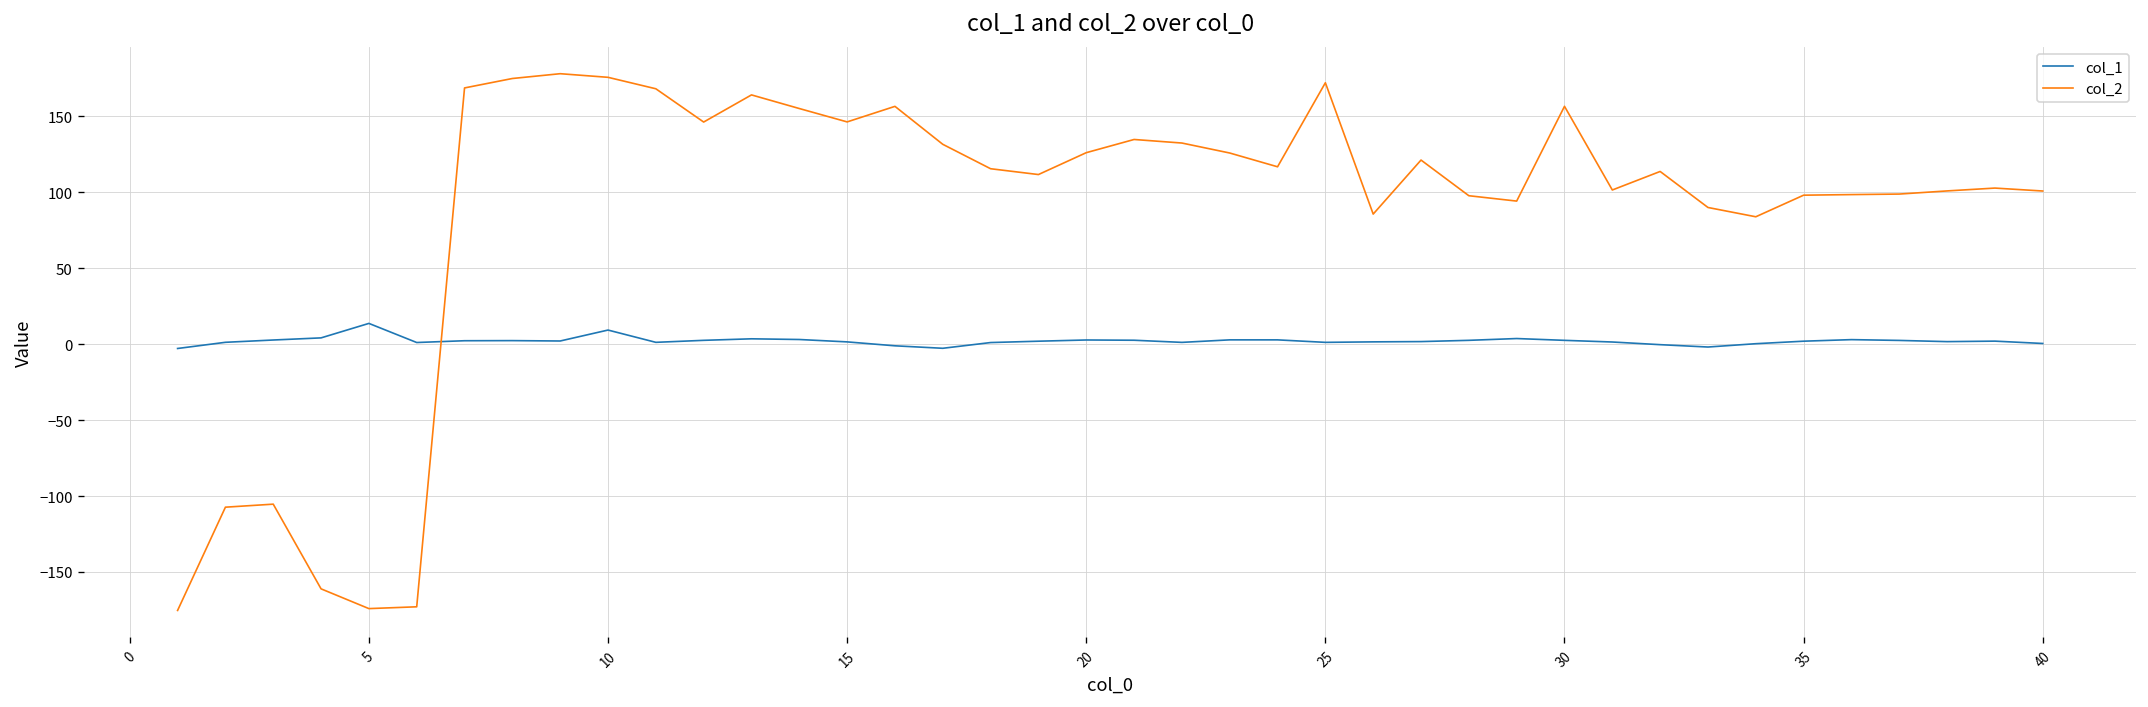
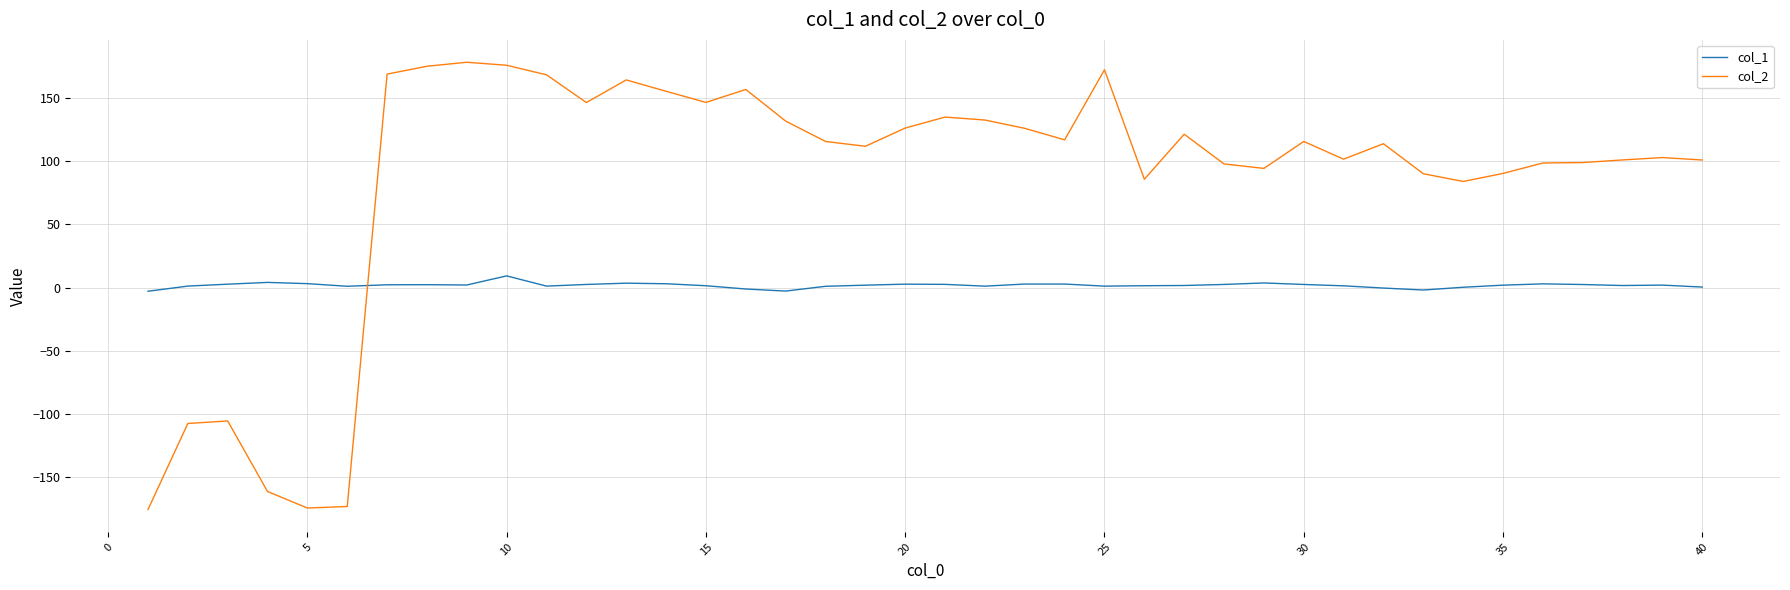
  {
    "col_1": {
-     "5": 14,
+     "5": 3,
      "10": 9,
      "15": 1,
      "20": 3,
      "25": 1,
      "30": 3,
      "35": 2,
      "40": 0
    },
    "col_2": {
      "5": -174,
      "10": 176,
      "15": 146,
      "20": 126,
      "25": 172,
-     "30": 157,
-     "35": 98,
+     "30": 115,
+     "35": 90,
      "40": 101
    }
  }
